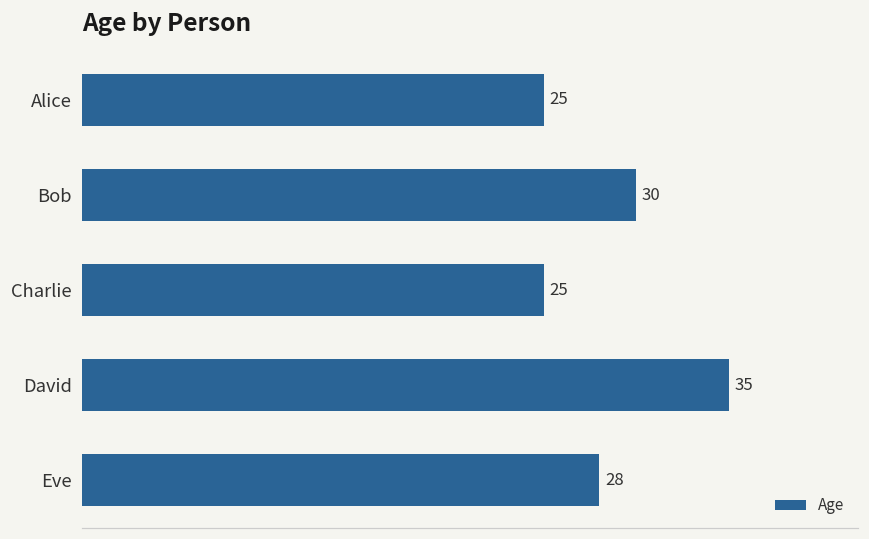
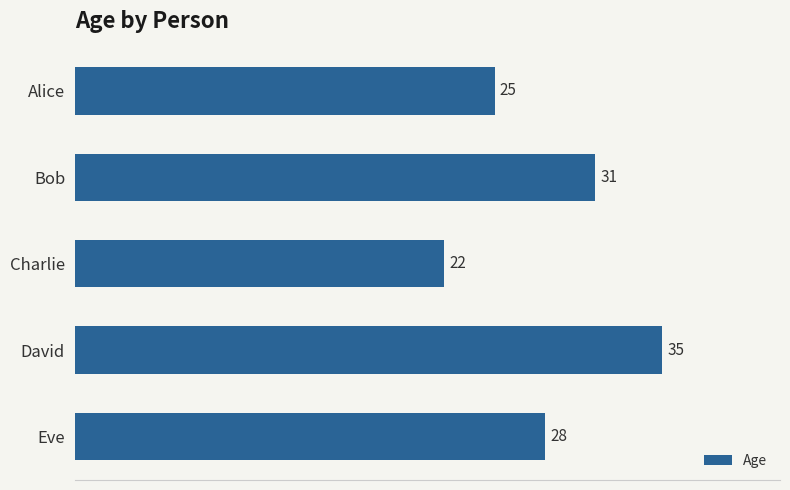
  {
    "Alice": 25,
-   "Bob": 30,
-   "Charlie": 25,
+   "Bob": 31,
+   "Charlie": 22,
    "David": 35,
    "Eve": 28
  }
